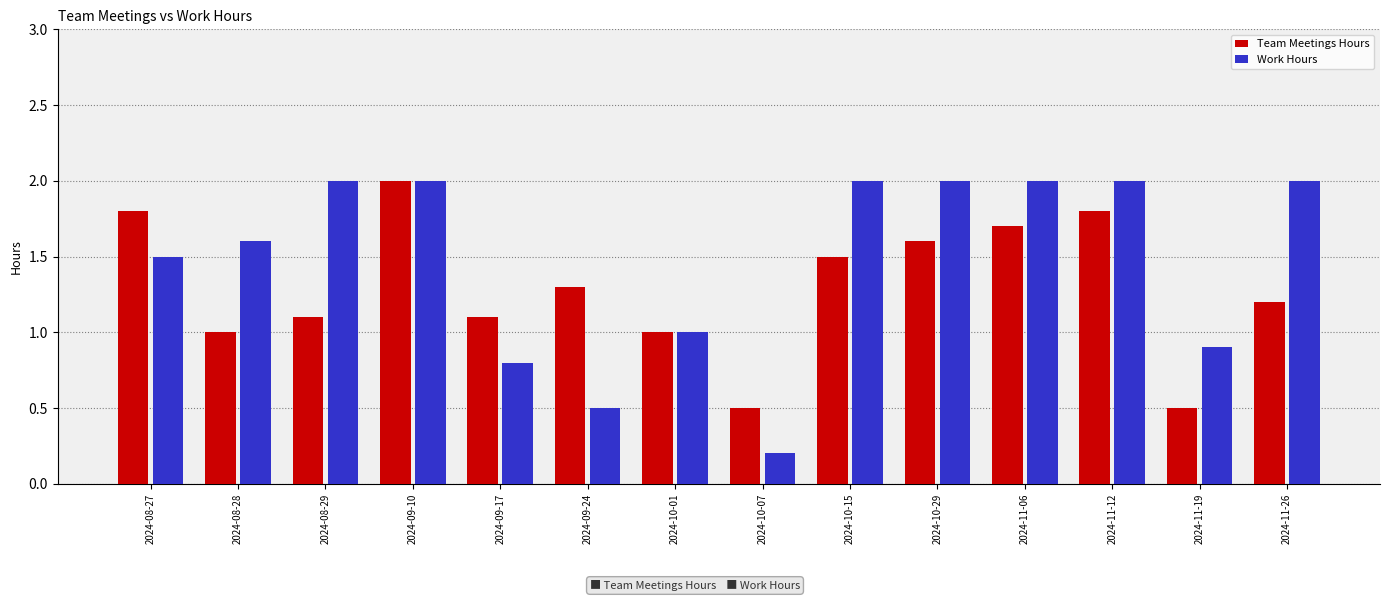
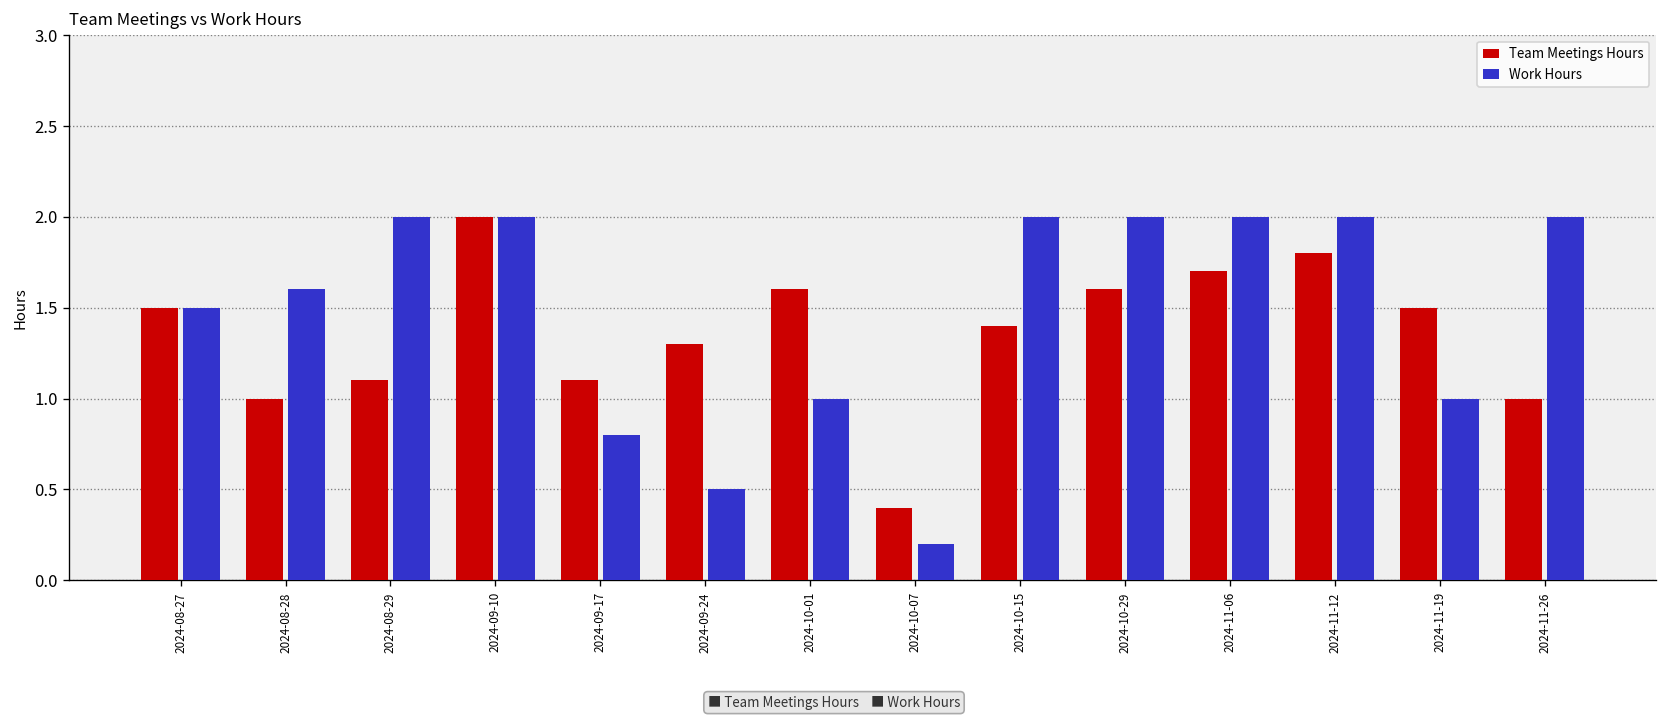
  {
    "Team Meetings Hours": {
-     "2024-08-27": 1.8,
+     "2024-08-27": 1.5,
      "2024-08-28": 1.0,
      "2024-08-29": 1.1,
      "2024-09-10": 2.0,
      "2024-09-17": 1.1,
      "2024-09-24": 1.3,
-     "2024-10-01": 1.0,
-     "2024-10-07": 0.5,
-     "2024-10-15": 1.5,
+     "2024-10-01": 1.6,
+     "2024-10-07": 0.4,
+     "2024-10-15": 1.4,
      "2024-10-29": 1.6,
      "2024-11-06": 1.7,
      "2024-11-12": 1.8,
-     "2024-11-19": 0.5,
-     "2024-11-26": 1.2
+     "2024-11-19": 1.5,
+     "2024-11-26": 1.0
    },
    "Work Hours": {
      "2024-08-27": 1.5,
      "2024-08-28": 1.6,
      "2024-08-29": 2.0,
      "2024-09-10": 2.0,
      "2024-09-17": 0.8,
      "2024-09-24": 0.5,
      "2024-10-01": 1.0,
      "2024-10-07": 0.2,
      "2024-10-15": 2.0,
      "2024-10-29": 2.0,
      "2024-11-06": 2.0,
      "2024-11-12": 2.0,
-     "2024-11-19": 0.9,
+     "2024-11-19": 1.0,
      "2024-11-26": 2.0
    }
  }
